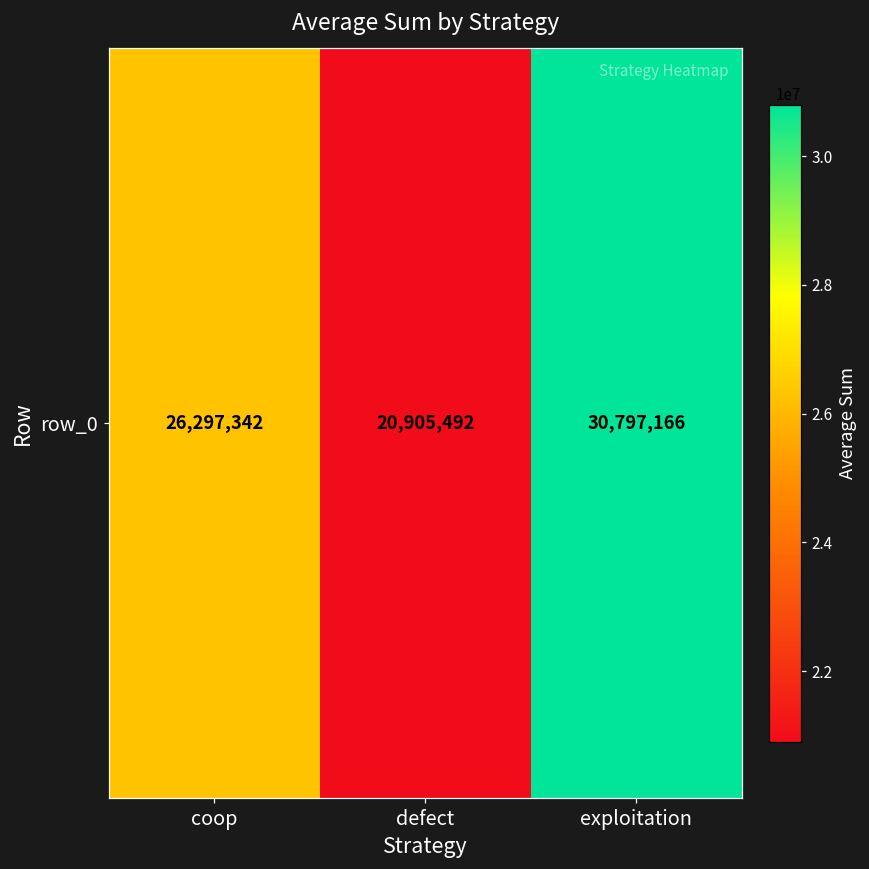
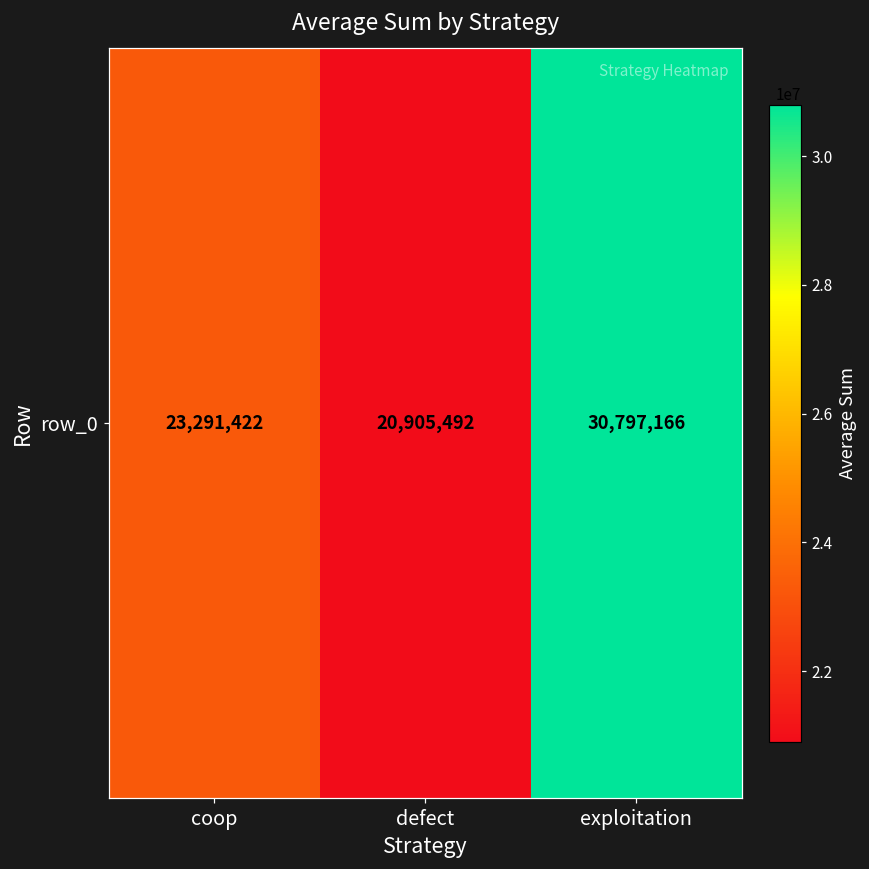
  {
    "row_0": {
-     "coop": "26,297,342",
+     "coop": "23,291,422",
      "defect": "20,905,492"
    }
  }
